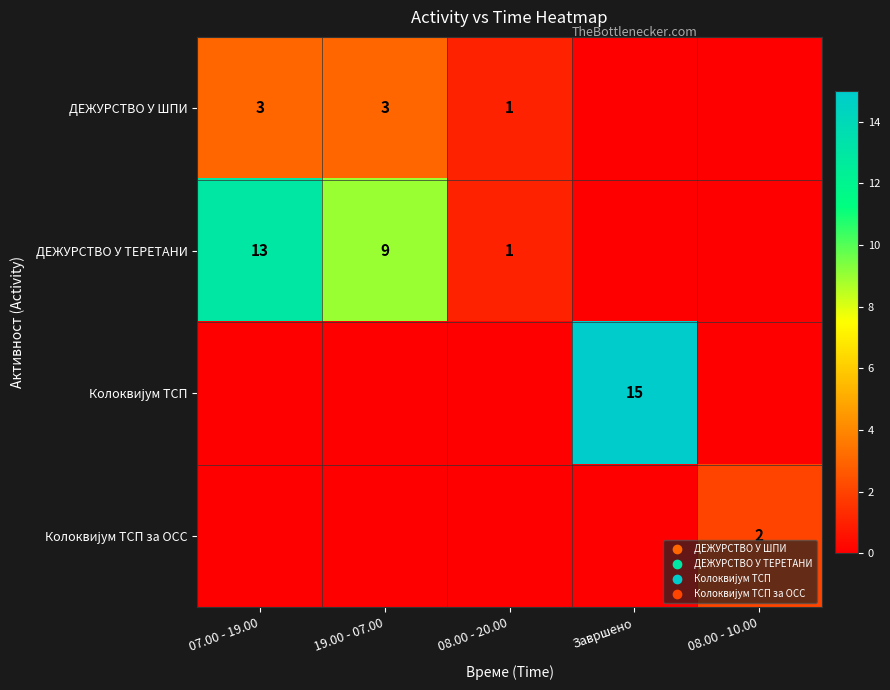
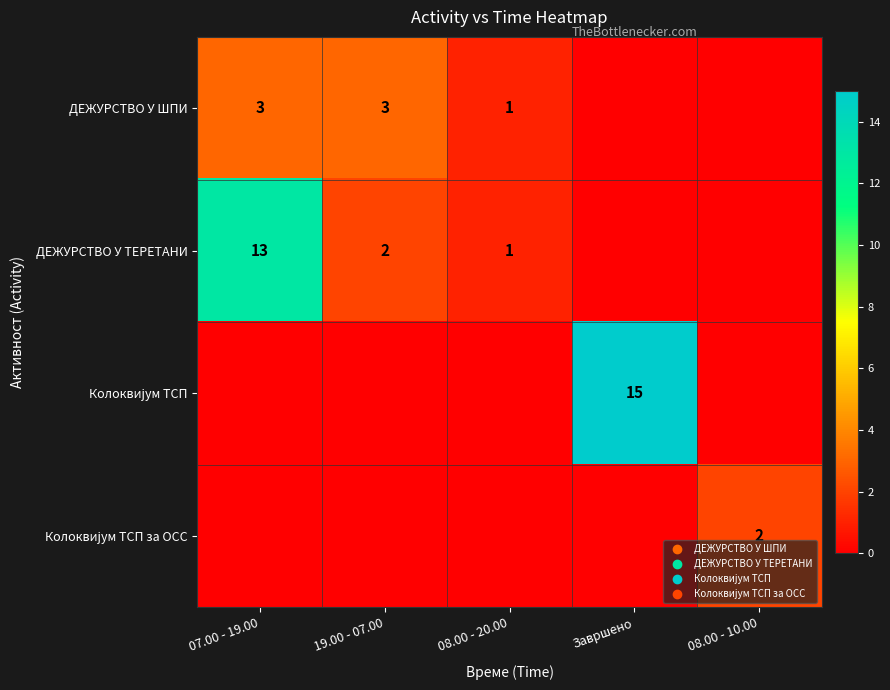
  {
    "ДЕЖУРСТВО У ШПИ": {
      "07.00 - 19.00": 3,
      "19.00 - 07.00": 3,
      "08.00 - 20.00": 1
    },
    "ДЕЖУРСТВО У ТЕРЕТАНИ": {
      "07.00 - 19.00": 13,
-     "19.00 - 07.00": 9,
+     "19.00 - 07.00": 2,
      "08.00 - 20.00": 1
    },
    "Колоквијум ТСП": {
      "Завршено": 15
    }
  }
